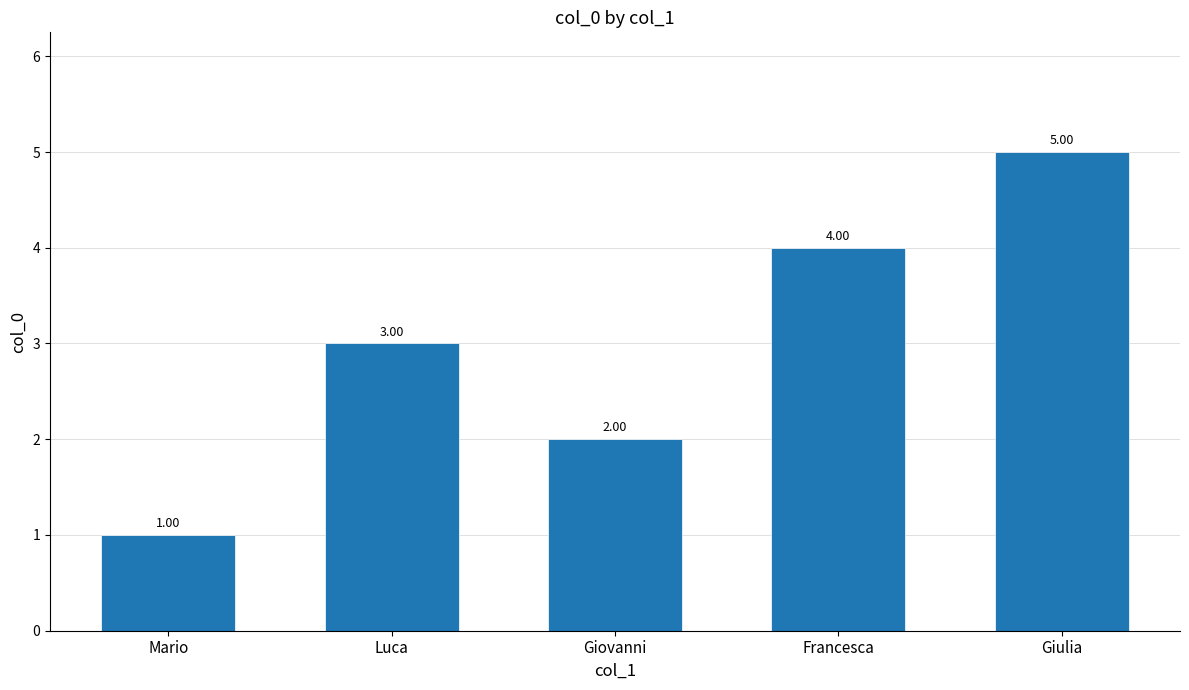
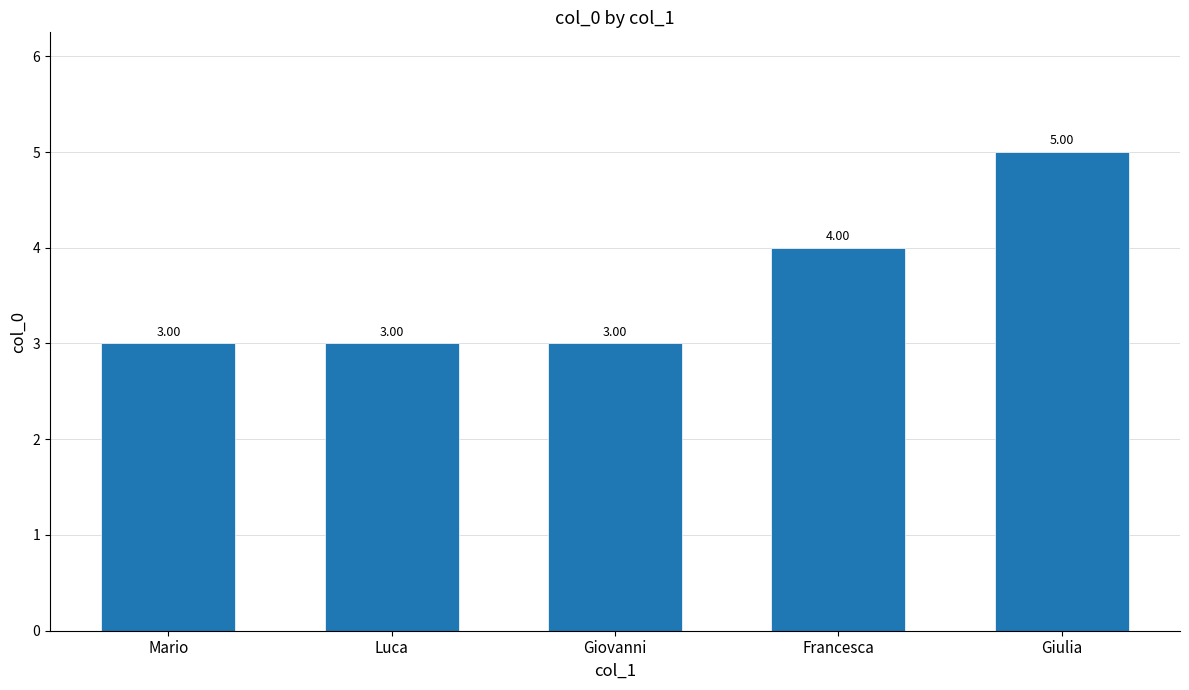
  {
-   "Mario": 1.00,
+   "Mario": 3.00,
    "Luca": 3.00,
-   "Giovanni": 2.00,
+   "Giovanni": 3.00,
    "Francesca": 4.00,
    "Giulia": 5.00
  }
